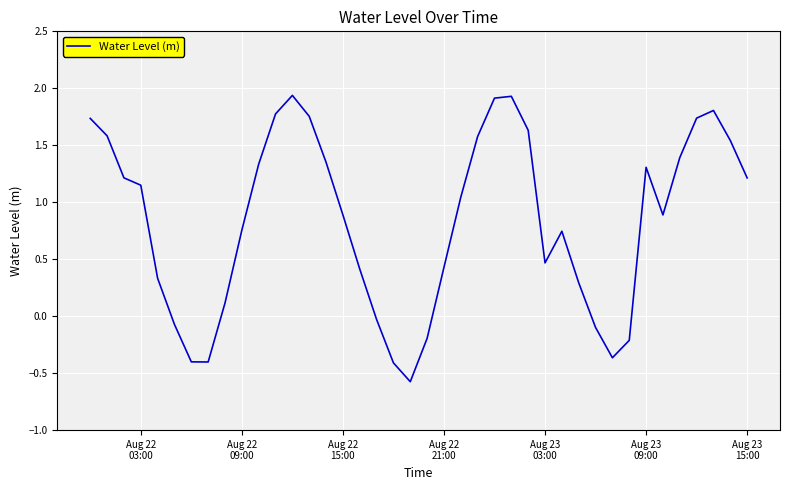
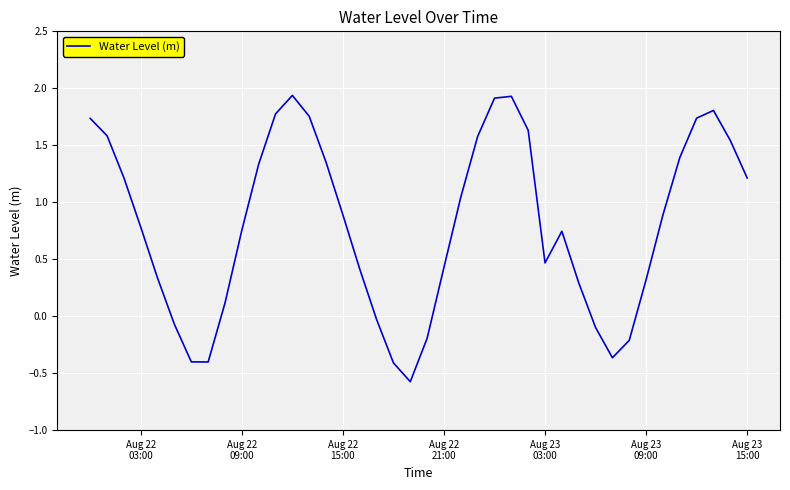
  {
-   "Aug 22 03:00": 1.15,
+   "Aug 22 03:00": 0.78,
    "Aug 22 09:00": 0.75,
    "Aug 22 15:00": 0.89,
    "Aug 22 21:00": 0.43,
    "Aug 23 03:00": 0.47,
-   "Aug 23 09:00": 1.31,
+   "Aug 23 09:00": 0.32,
    "Aug 23 15:00": 1.21
  }
